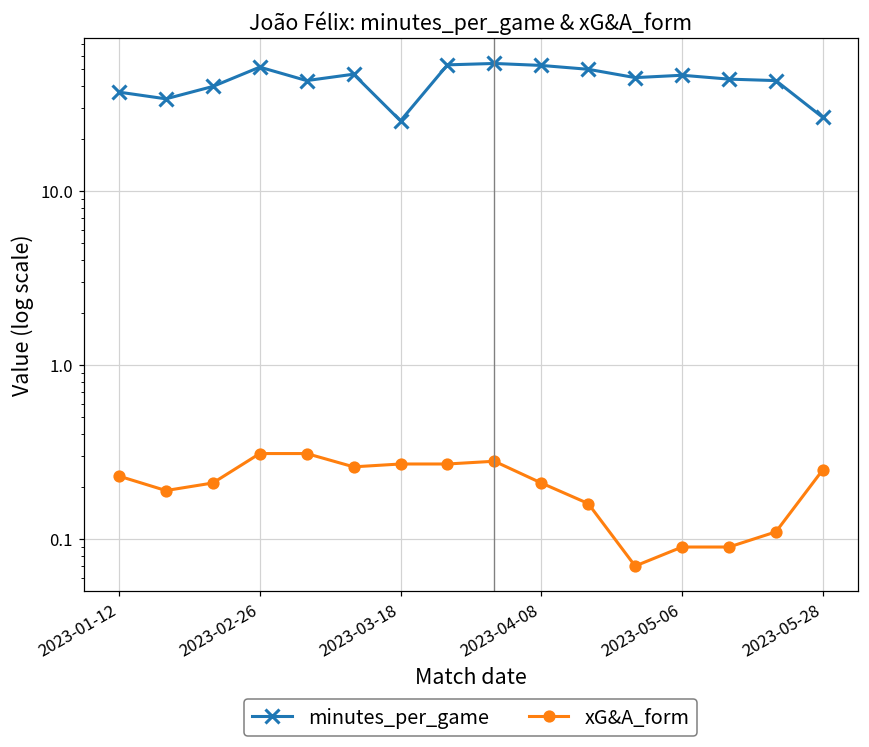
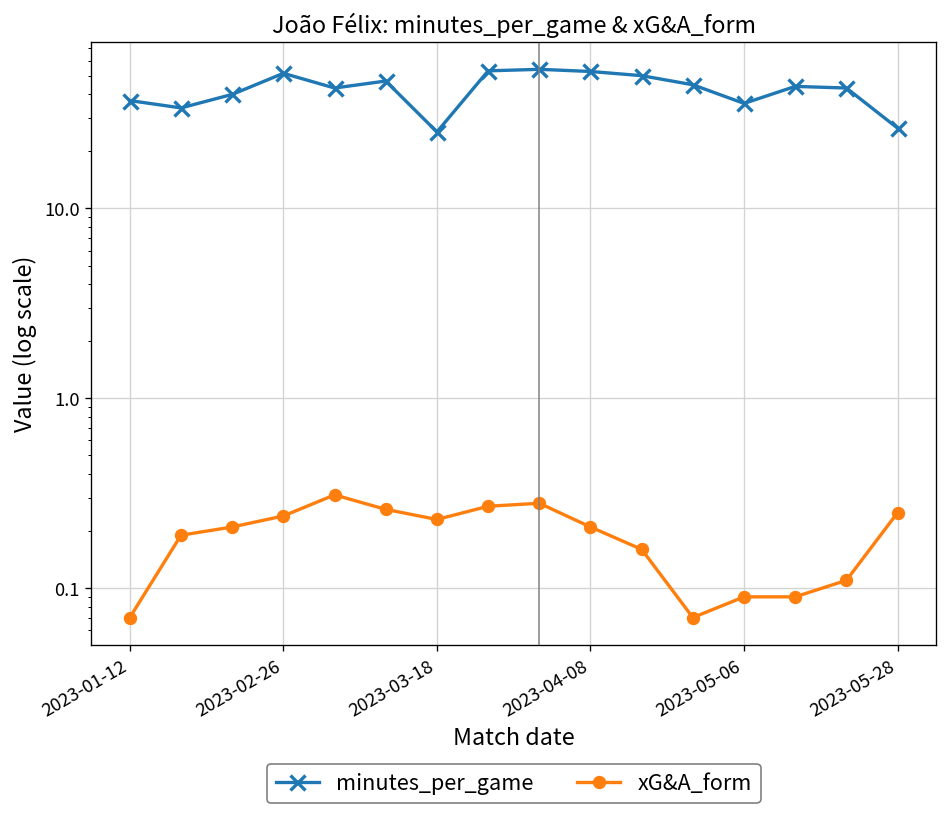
  {
    "minutes_per_game": {
      "2023-01-12": 37,
      "2023-02-26": 52,
      "2023-03-18": 25,
      "2023-04-08": 53,
-     "2023-05-06": 46,
+     "2023-05-06": 36,
      "2023-05-28": 26
    },
    "xG&A_form": {
-     "2023-01-12": 0.23,
-     "2023-02-26": 0.31,
-     "2023-03-18": 0.27,
+     "2023-01-12": 0.07,
+     "2023-02-26": 0.24,
+     "2023-03-18": 0.23,
      "2023-04-08": 0.21,
      "2023-05-06": 0.09,
      "2023-05-28": 0.25
    }
  }
